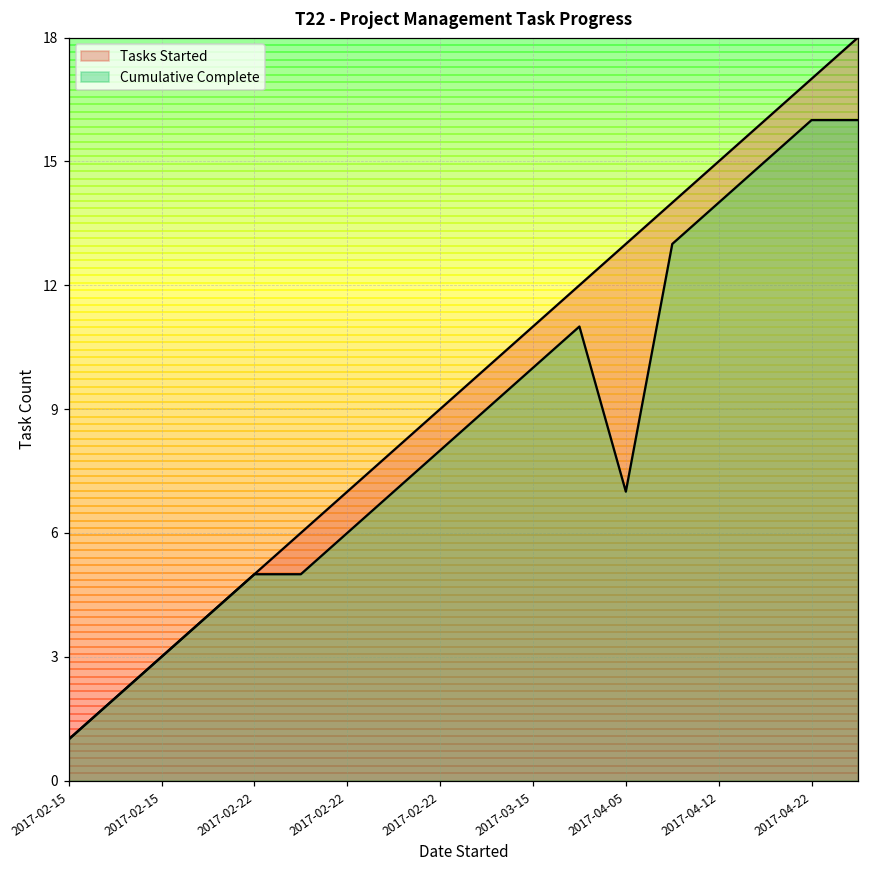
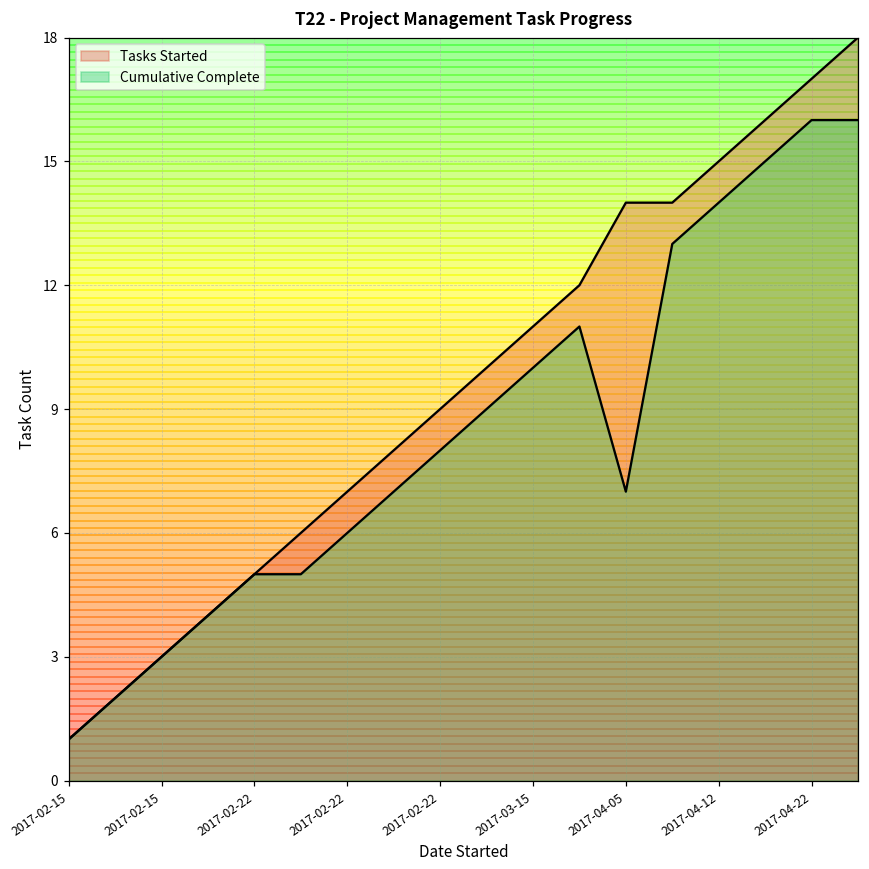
  {
    "Tasks Started": {
-     "2017-04-05": 13,
+     "2017-04-05": 14,
      "2017-04-22": 17
    },
    "Cumulative Complete": {
      "2017-04-05": 7,
      "2017-04-22": 16
    }
  }
